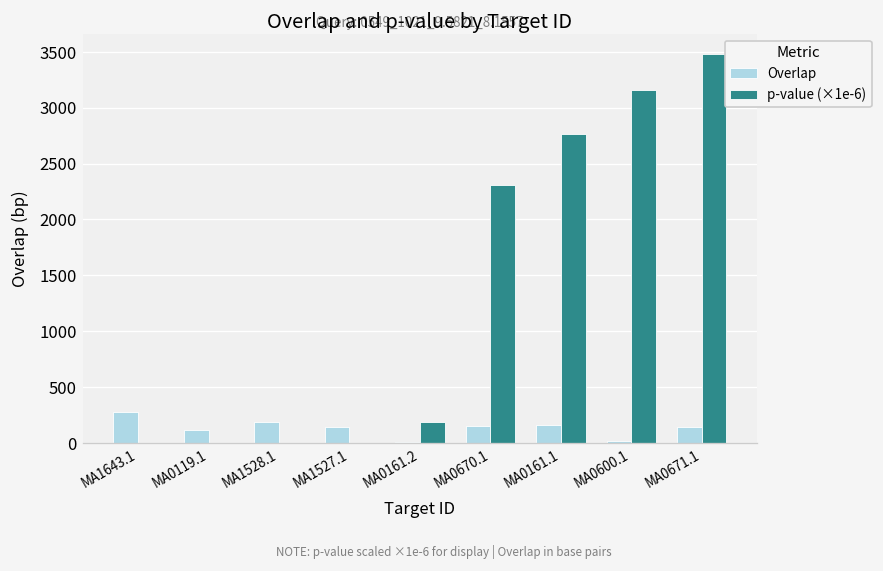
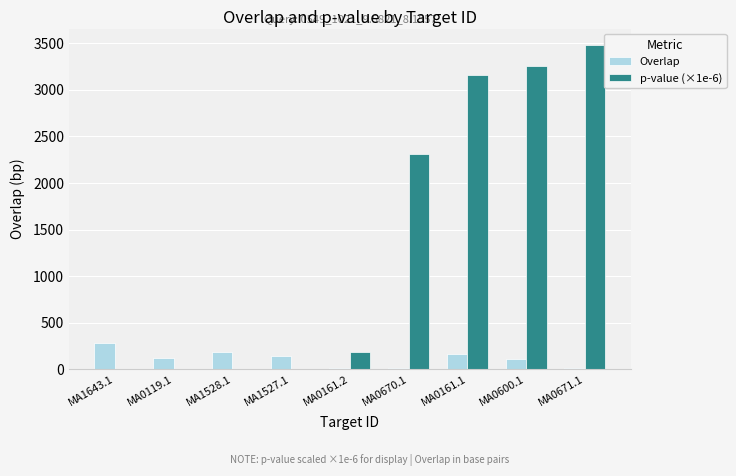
  {
    "Overlap": {
      "MA1643.1": 300,
      "MA0119.1": 100,
      "MA1528.1": 200,
      "MA1527.1": 100,
-     "MA0670.1": 100,
+     "MA0670.1": 0,
      "MA0161.1": 200,
-     "MA0600.1": 0,
-     "MA0671.1": 100
+     "MA0600.1": 100,
+     "MA0671.1": 0
    },
    "p-value (×1e-6)": {
      "MA0161.2": 200,
      "MA0670.1": 2300,
-     "MA0161.1": 2800,
-     "MA0600.1": 3200,
+     "MA0161.1": 3200,
+     "MA0600.1": 3300,
      "MA0671.1": 3500
    }
  }
